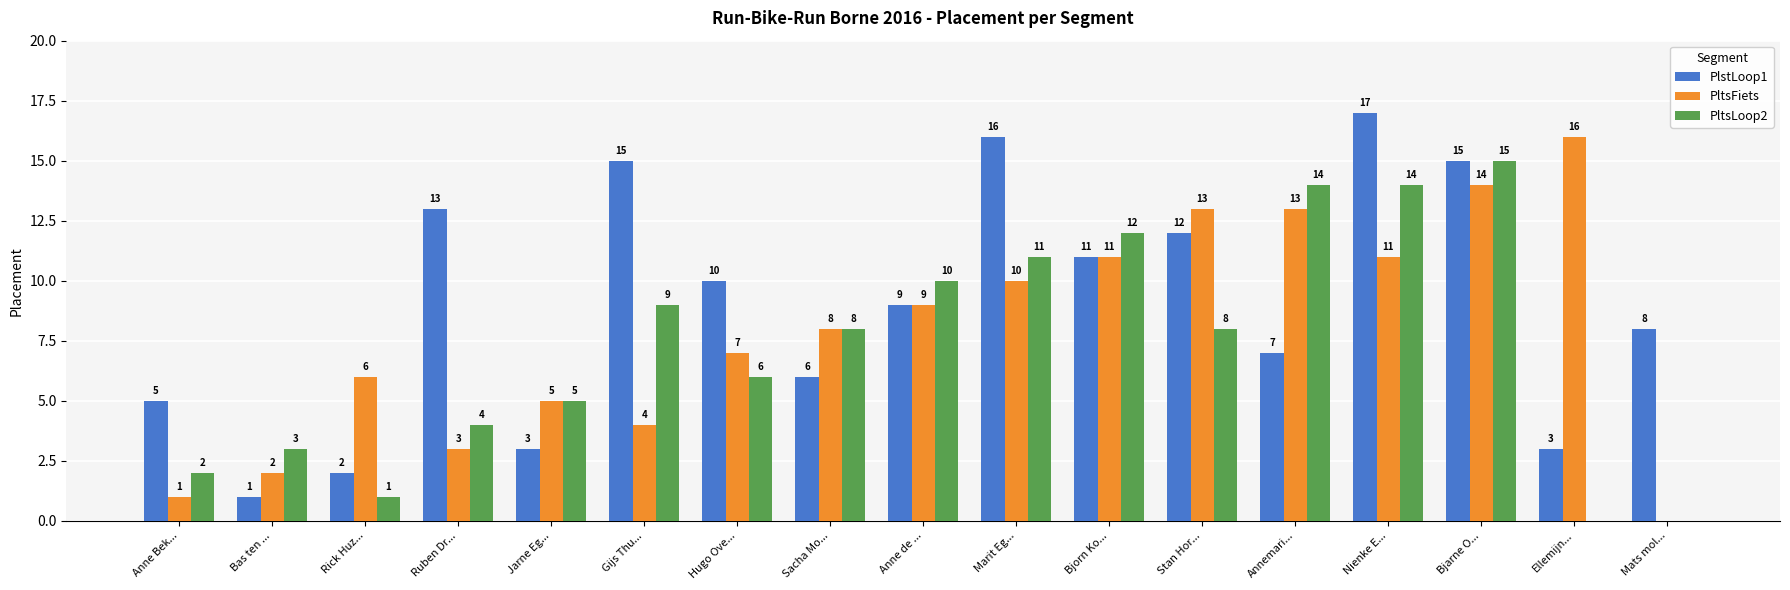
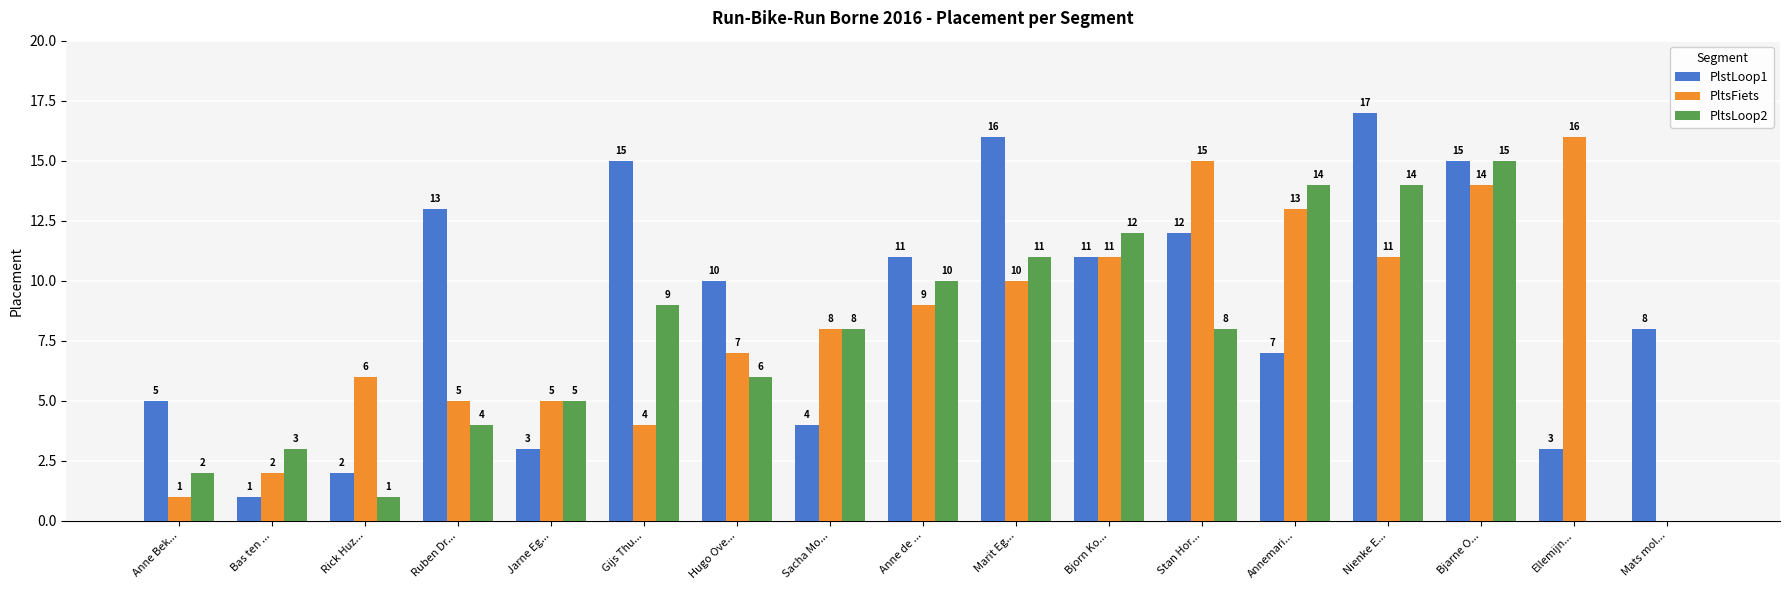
  {
    "PlstLoop1": {
      "Anne Bek...": 5,
      "Bas ten ...": 1,
      "Rick Huz...": 2,
      "Ruben Dr...": 13,
      "Jarne Eg...": 3,
      "Gijs Thu...": 15,
      "Hugo Ove...": 10,
-     "Sacha Mo...": 6,
-     "Anne de ...": 9,
+     "Sacha Mo...": 4,
+     "Anne de ...": 11,
      "Marit Eg...": 16,
      "Bjorn Ko...": 11,
      "Stan Hor...": 12,
      "Annemari...": 7,
      "Nienke E...": 17,
      "Bjarne O...": 15,
      "Ellemijn...": 3,
      "Mats mol...": 8
    },
    "PltsFiets": {
      "Anne Bek...": 1,
      "Bas ten ...": 2,
      "Rick Huz...": 6,
-     "Ruben Dr...": 3,
+     "Ruben Dr...": 5,
      "Jarne Eg...": 5,
      "Gijs Thu...": 4,
      "Hugo Ove...": 7,
      "Sacha Mo...": 8,
      "Anne de ...": 9,
      "Marit Eg...": 10,
      "Bjorn Ko...": 11,
-     "Stan Hor...": 13,
+     "Stan Hor...": 15,
      "Annemari...": 13,
      "Nienke E...": 11,
      "Bjarne O...": 14,
      "Ellemijn...": 16
    },
    "PltsLoop2": {
      "Anne Bek...": 2,
      "Bas ten ...": 3,
      "Rick Huz...": 1,
      "Ruben Dr...": 4,
      "Jarne Eg...": 5,
      "Gijs Thu...": 9,
      "Hugo Ove...": 6,
      "Sacha Mo...": 8,
      "Anne de ...": 10,
      "Marit Eg...": 11,
      "Bjorn Ko...": 12,
      "Stan Hor...": 8,
      "Annemari...": 14,
      "Nienke E...": 14,
      "Bjarne O...": 15
    }
  }
